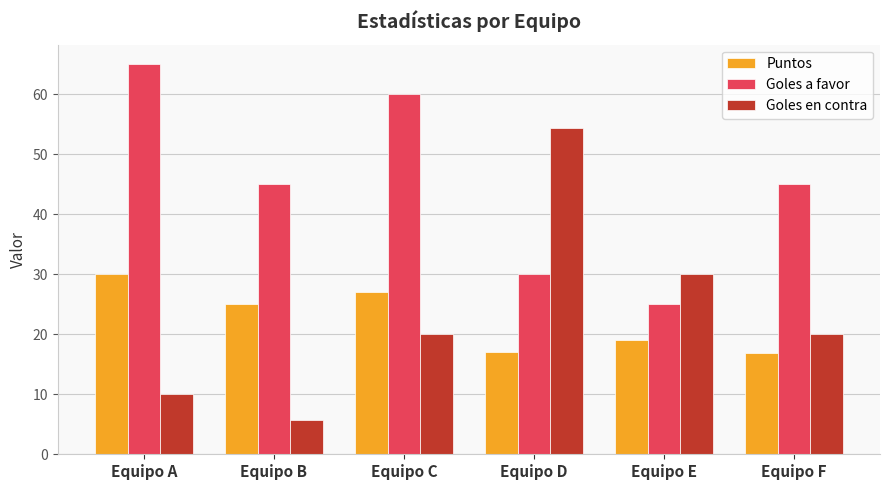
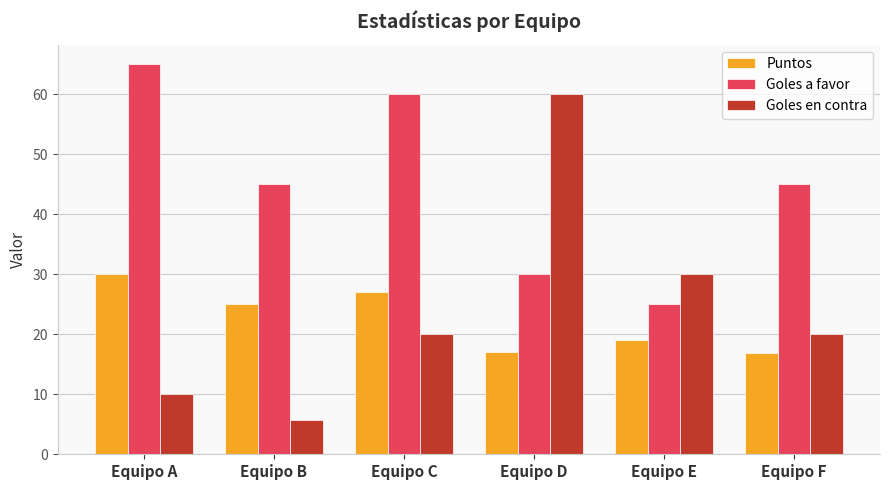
  {
    "Puntos": {
      "Equipo A": 30,
      "Equipo B": 25,
      "Equipo C": 27,
      "Equipo D": 17,
      "Equipo E": 19,
      "Equipo F": 17
    },
    "Goles a favor": {
      "Equipo A": 65,
      "Equipo B": 45,
      "Equipo C": 60,
      "Equipo D": 30,
      "Equipo E": 25,
      "Equipo F": 45
    },
    "Goles en contra": {
      "Equipo A": 10,
      "Equipo B": 6,
      "Equipo C": 20,
-     "Equipo D": 54,
+     "Equipo D": 60,
      "Equipo E": 30,
      "Equipo F": 20
    }
  }
